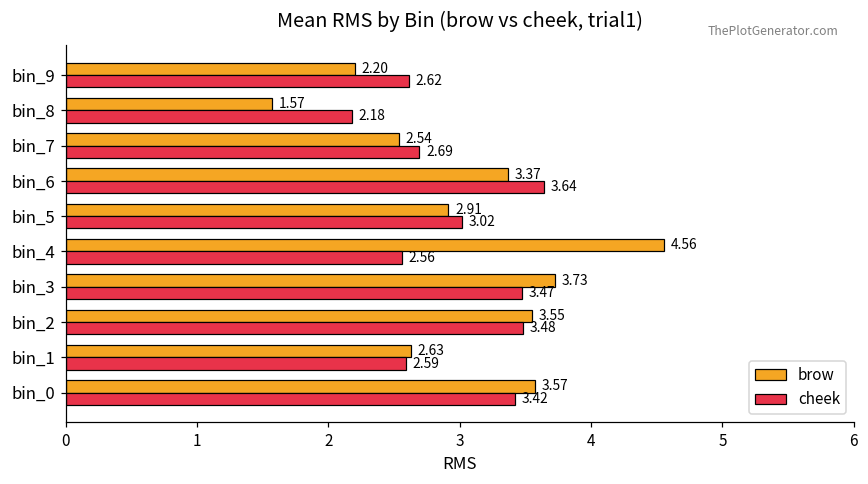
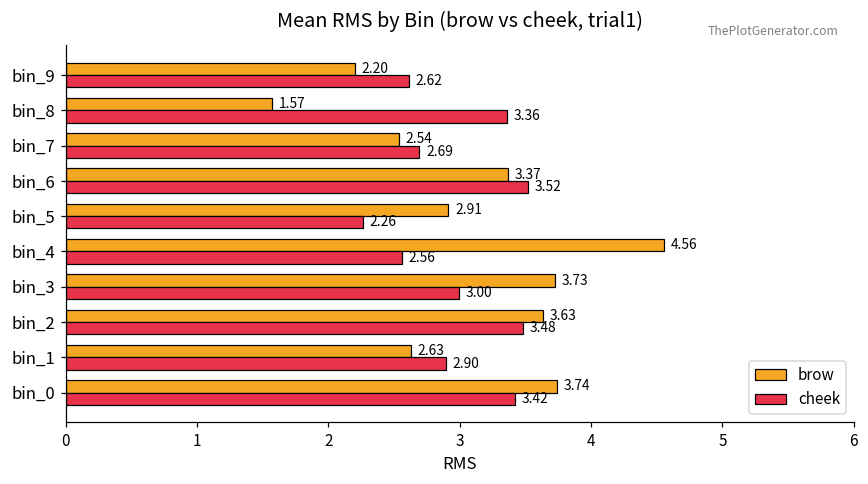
  {
    "brow": {
      "bin_9": 2.20,
      "bin_8": 1.57,
      "bin_7": 2.54,
      "bin_6": 3.37,
      "bin_5": 2.91,
      "bin_4": 4.56,
      "bin_3": 3.73,
-     "bin_2": 3.55,
+     "bin_2": 3.63,
      "bin_1": 2.63,
-     "bin_0": 3.57
+     "bin_0": 3.74
    },
    "cheek": {
      "bin_9": 2.62,
-     "bin_8": 2.18,
+     "bin_8": 3.36,
      "bin_7": 2.69,
-     "bin_6": 3.64,
-     "bin_5": 3.02,
+     "bin_6": 3.52,
+     "bin_5": 2.26,
      "bin_4": 2.56,
-     "bin_3": 3.47,
+     "bin_3": 3.00,
      "bin_2": 3.48,
-     "bin_1": 2.59,
+     "bin_1": 2.90,
      "bin_0": 3.42
    }
  }
